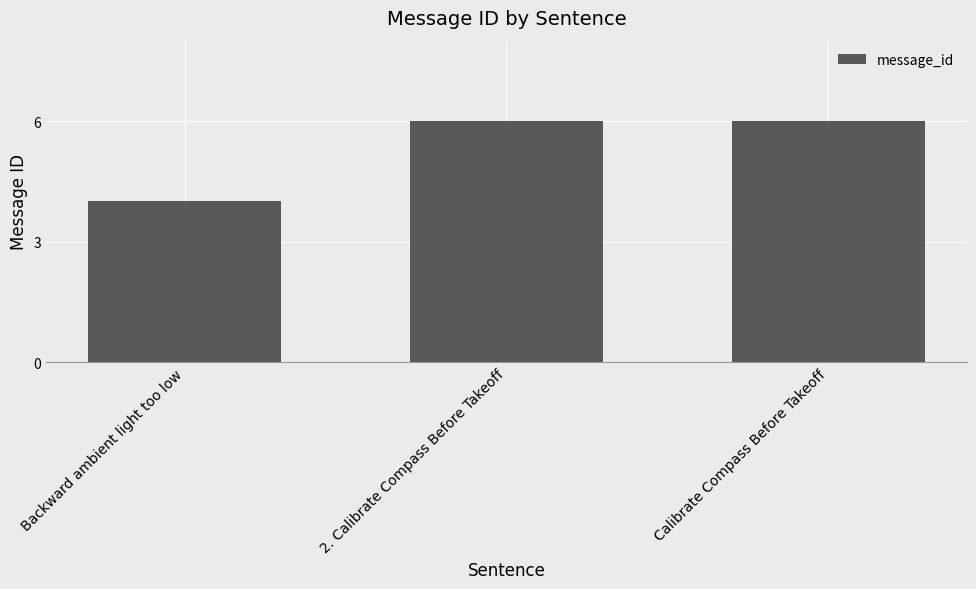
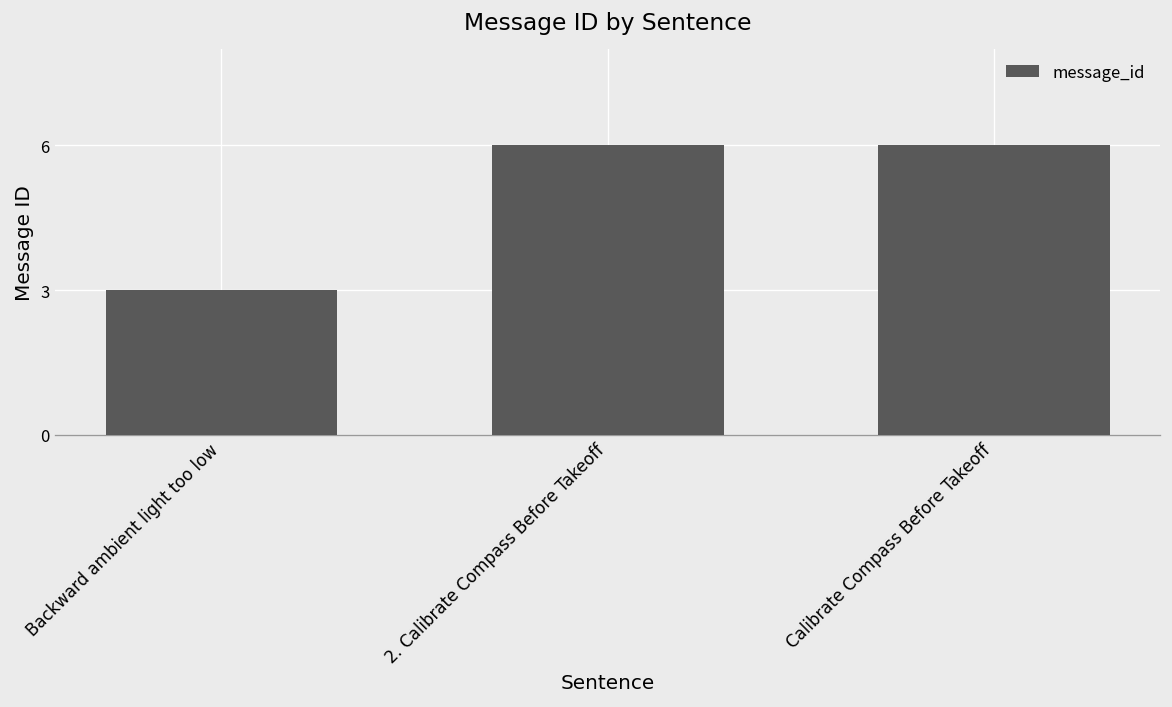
  {
-   "Backward ambient light too low": 4,
+   "Backward ambient light too low": 3,
    "2. Calibrate Compass Before Takeoff": 6,
    "Calibrate Compass Before Takeoff": 6
  }
